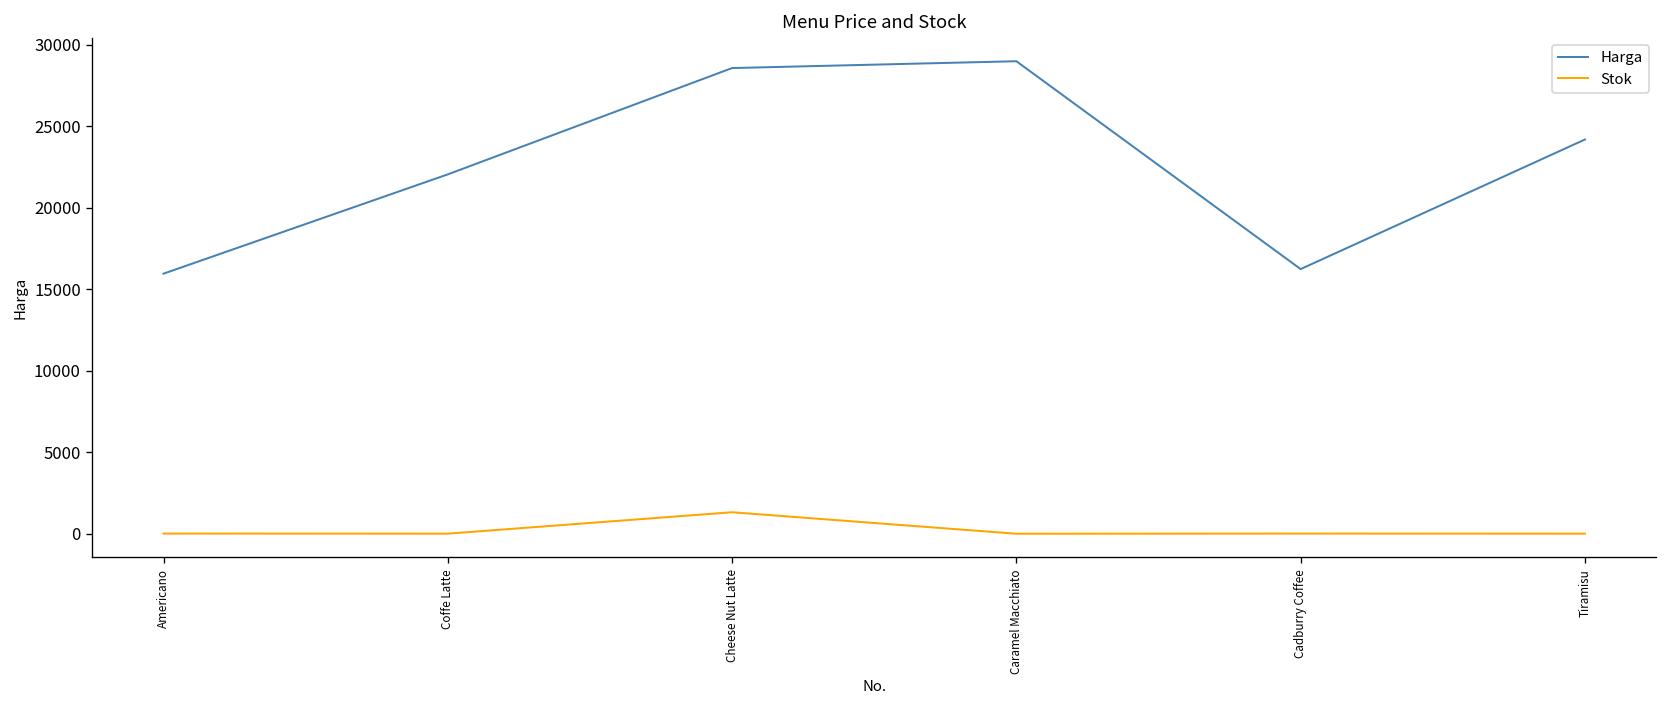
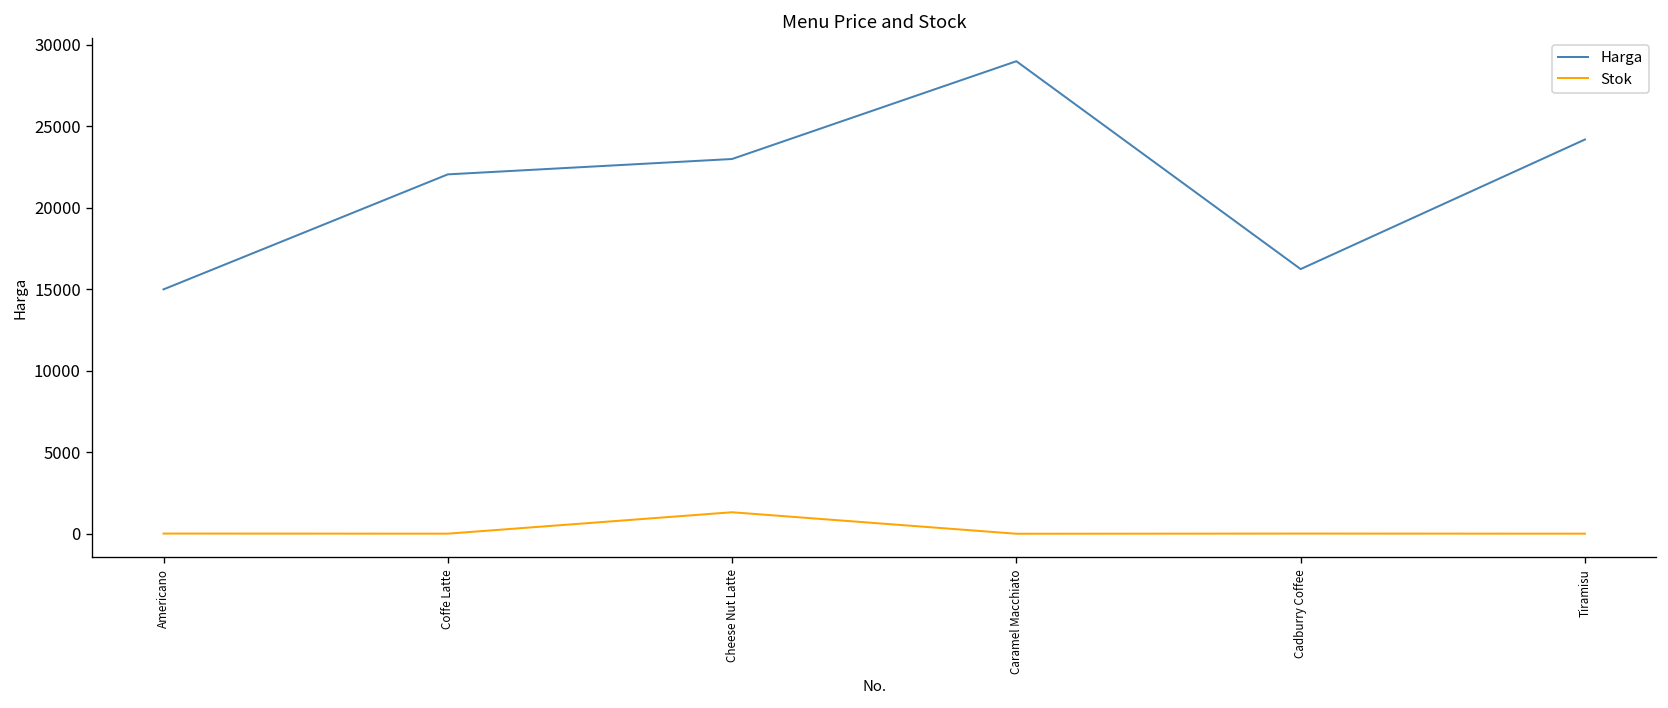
  {
    "Harga": {
-     "Americano": 16000,
+     "Americano": 15000,
      "Coffe Latte": 22100,
-     "Cheese Nut Latte": 28600,
+     "Cheese Nut Latte": 23000,
      "Caramel Macchiato": 29000,
      "Cadburry Coffee": 16200,
      "Tiramisu": 24200
    },
    "Stok": {
      "Americano": 0,
      "Coffe Latte": 0,
      "Cheese Nut Latte": 1300,
      "Caramel Macchiato": 0,
      "Cadburry Coffee": 0,
      "Tiramisu": 0
    }
  }
